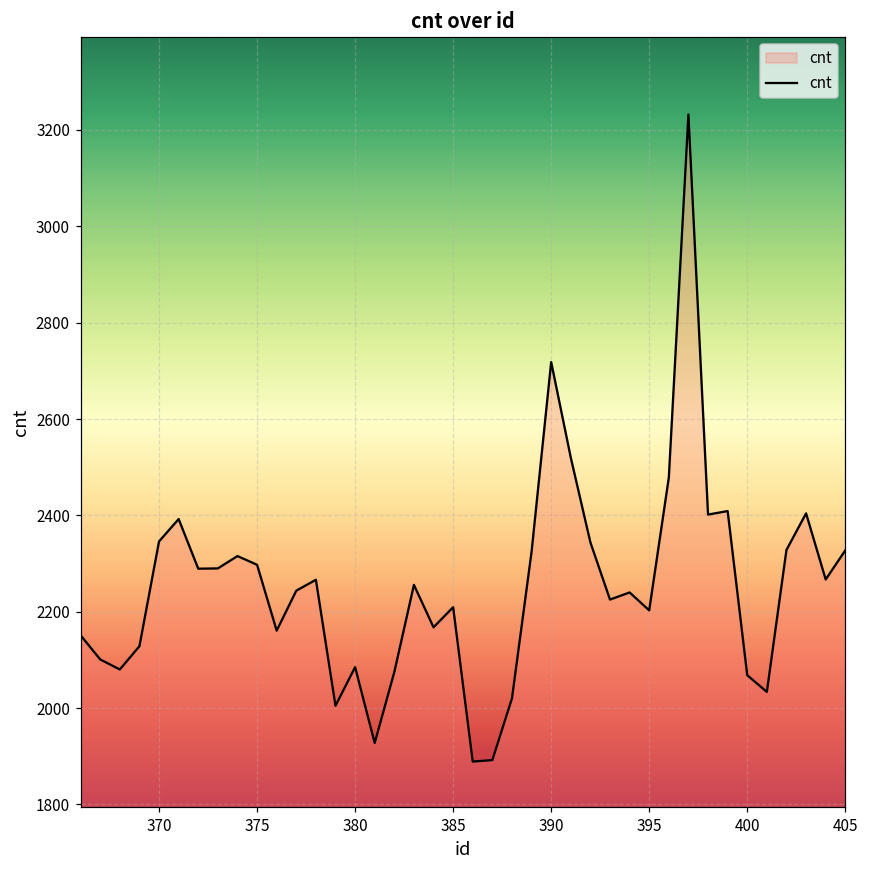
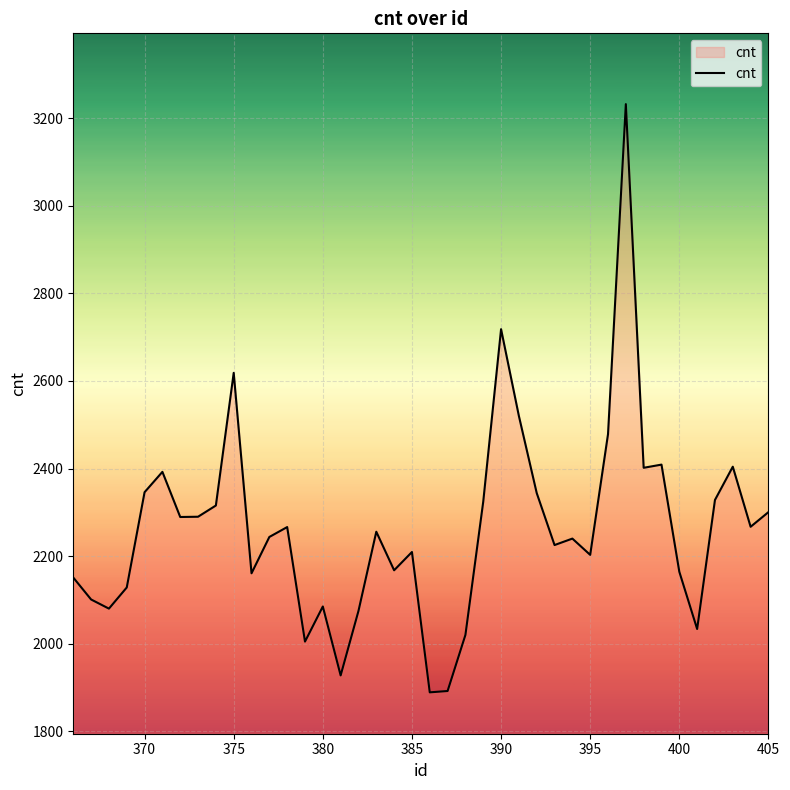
  {
    "370": 2350,
-   "375": 2300,
+   "375": 2620,
    "380": 2090,
    "385": 2210,
    "390": 2720,
    "395": 2200,
-   "400": 2070,
-   "405": 2330
+   "400": 2160,
+   "405": 2300
  }
